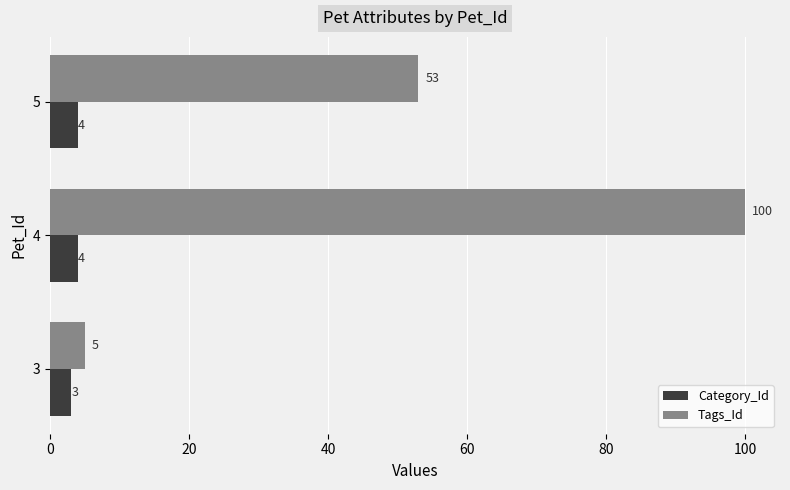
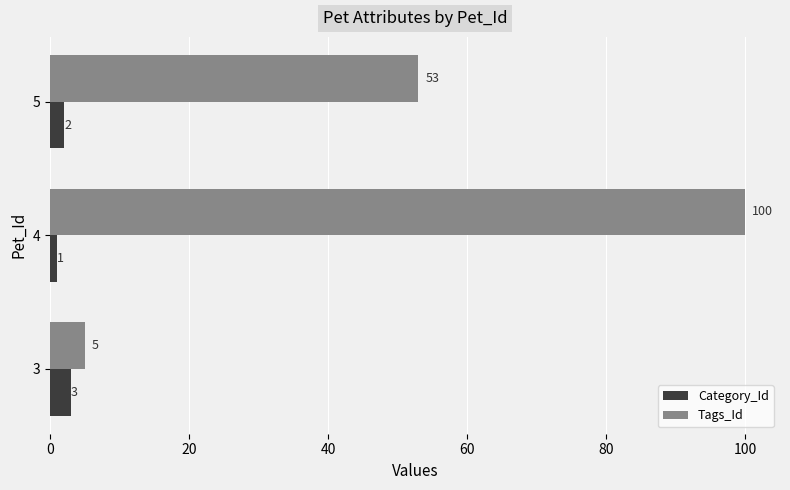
  {
    "Category_Id": {
-     "5": 4,
-     "4": 4,
+     "5": 2,
+     "4": 1,
      "3": 3
    },
    "Tags_Id": {
      "5": 53,
      "4": 100,
      "3": 5
    }
  }
